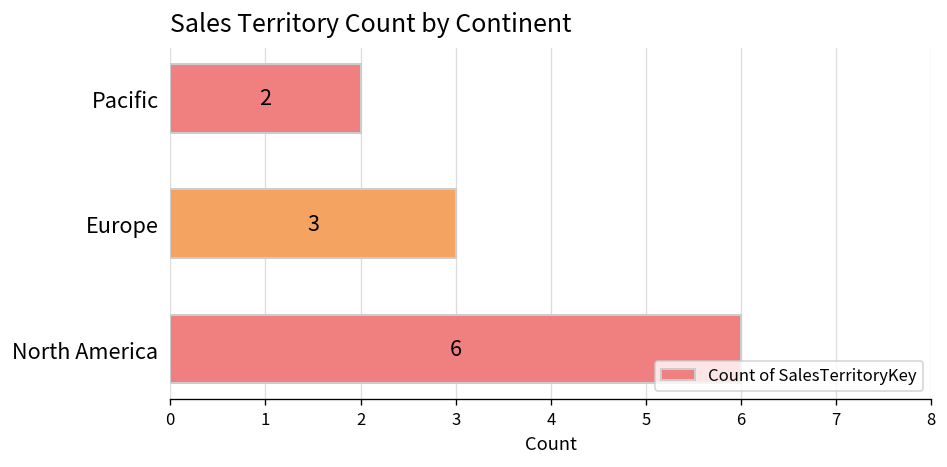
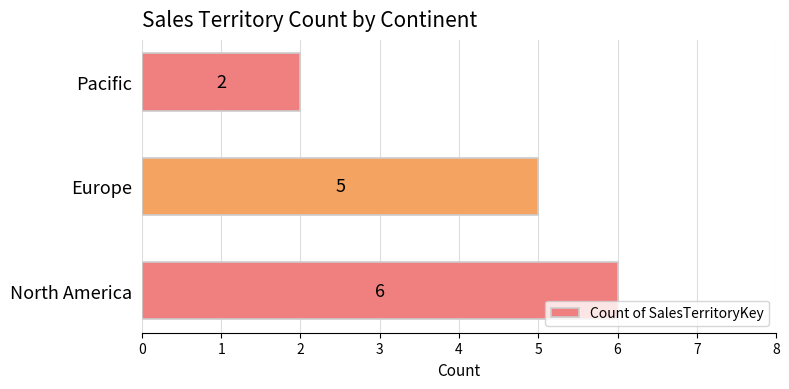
  {
    "Pacific": 2,
-   "Europe": 3,
+   "Europe": 5,
    "North America": 6
  }
